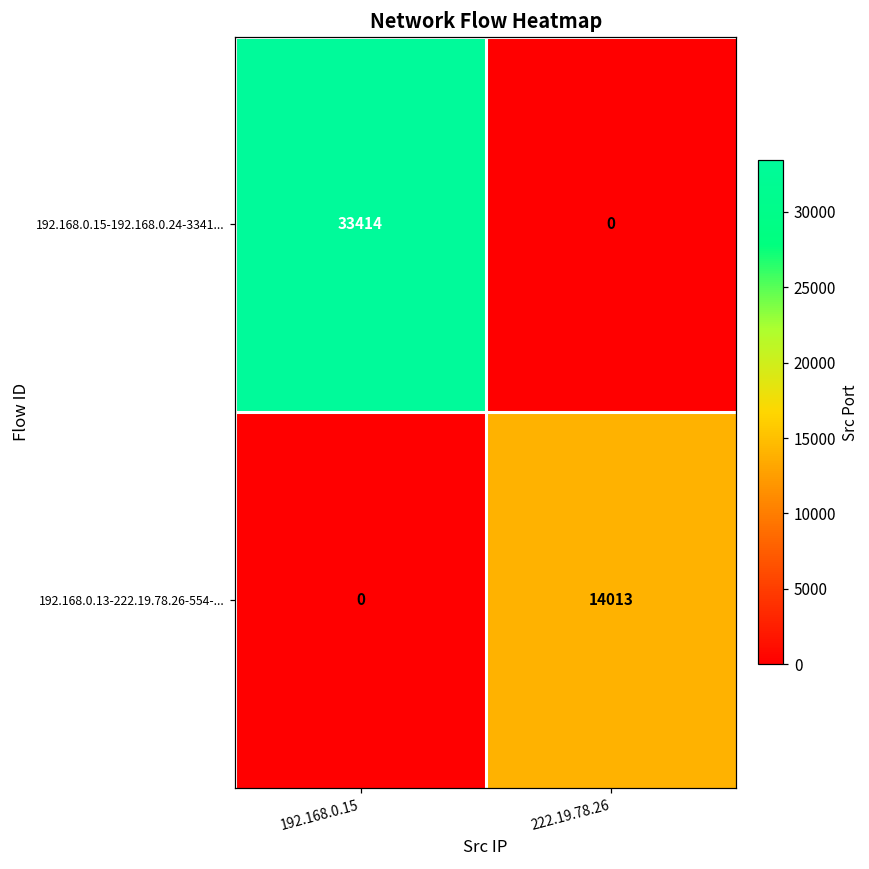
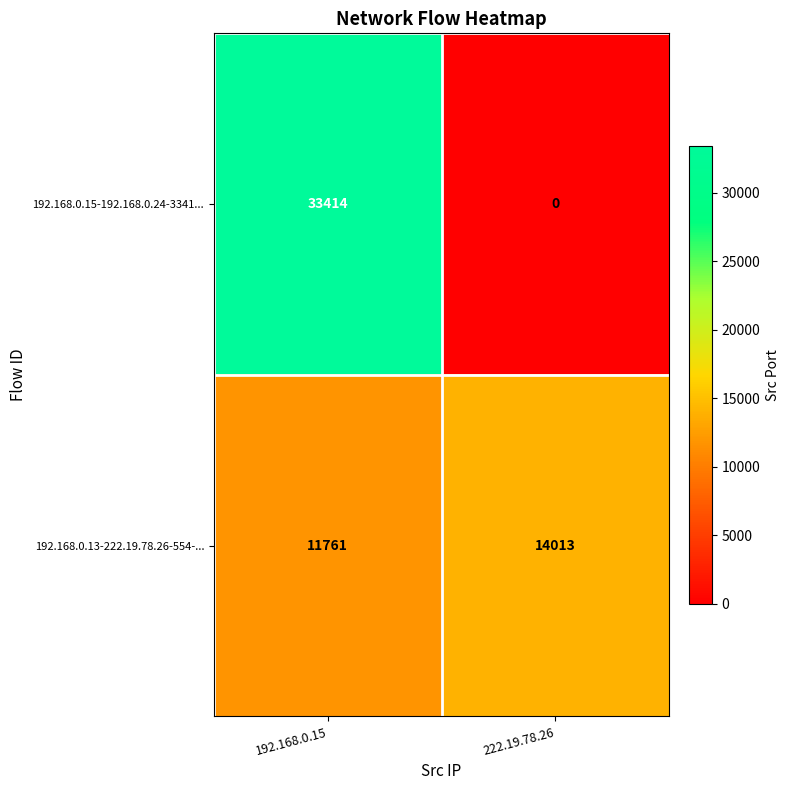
  {
    "192.168.0.15-192.168.0.24-3341...": {
      "192.168.0.15": 33414,
      "222.19.78.26": 0
    },
    "192.168.0.13-222.19.78.26-554-...": {
-     "192.168.0.15": 0,
+     "192.168.0.15": 11761,
      "222.19.78.26": 14013
    }
  }
